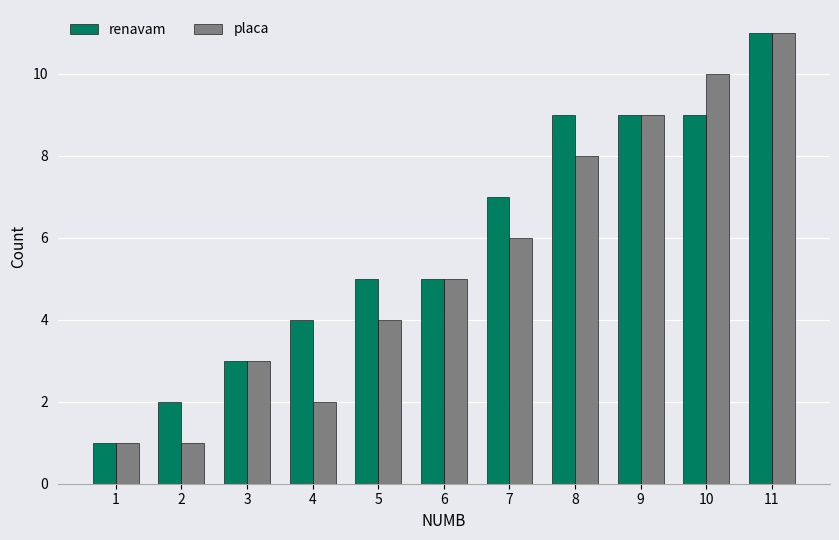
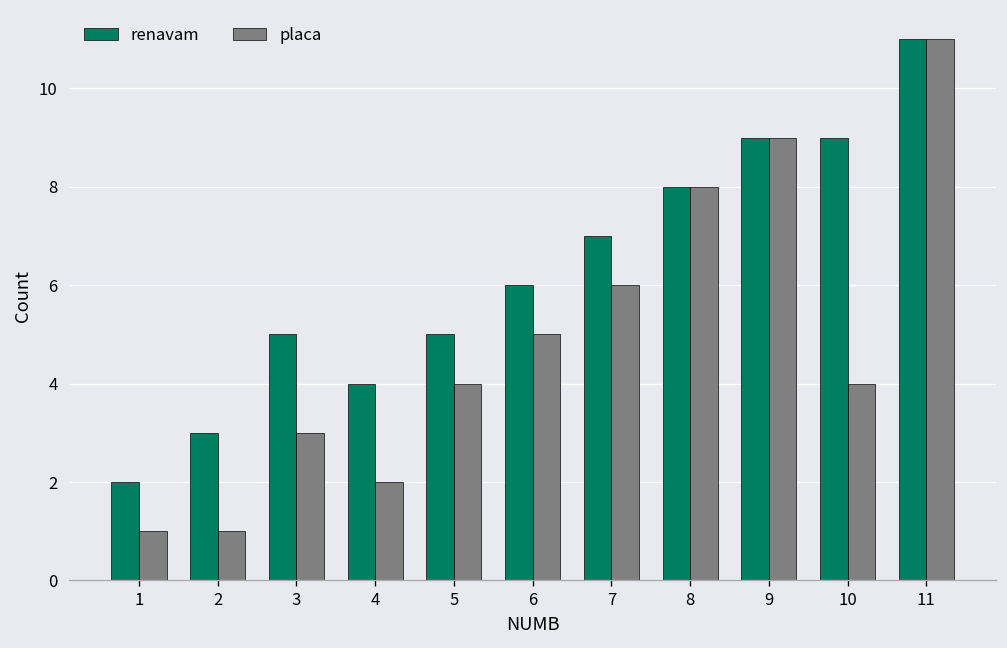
  {
    "renavam": {
-     "1": 1,
-     "2": 2,
-     "3": 3,
+     "1": 2,
+     "2": 3,
+     "3": 5,
      "4": 4,
      "5": 5,
-     "6": 5,
+     "6": 6,
      "7": 7,
-     "8": 9,
+     "8": 8,
      "9": 9,
      "10": 9,
      "11": 11
    },
    "placa": {
      "1": 1,
      "2": 1,
      "3": 3,
      "4": 2,
      "5": 4,
      "6": 5,
      "7": 6,
      "8": 8,
      "9": 9,
-     "10": 10,
+     "10": 4,
      "11": 11
    }
  }
